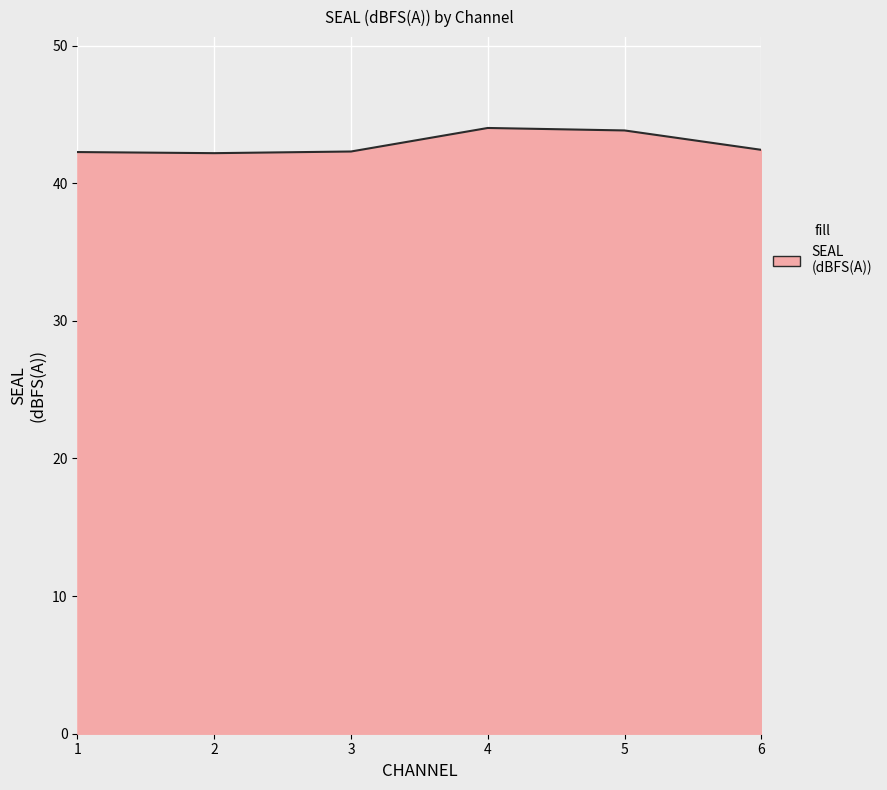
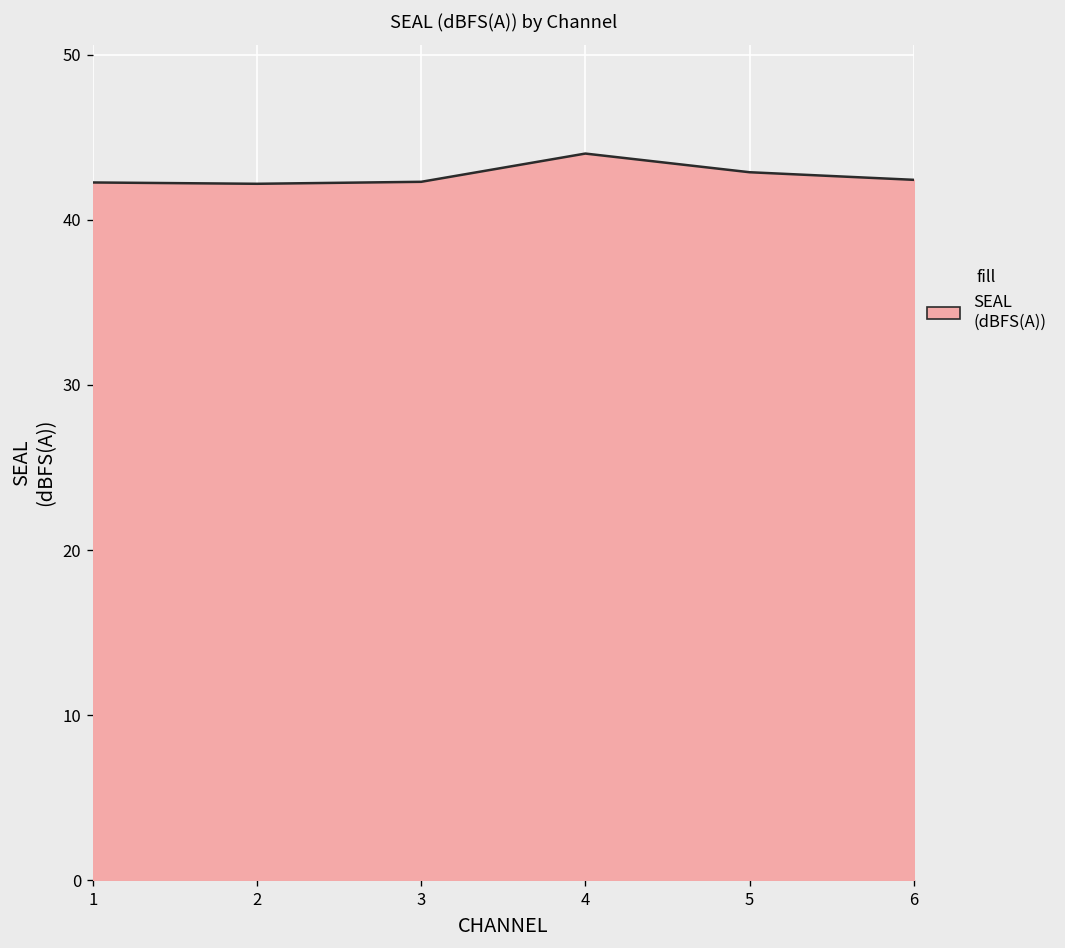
  {
    "1": 42.3,
    "2": 42.2,
    "3": 42.3,
    "4": 44.0,
-   "5": 43.8,
+   "5": 42.9,
    "6": 42.4
  }
